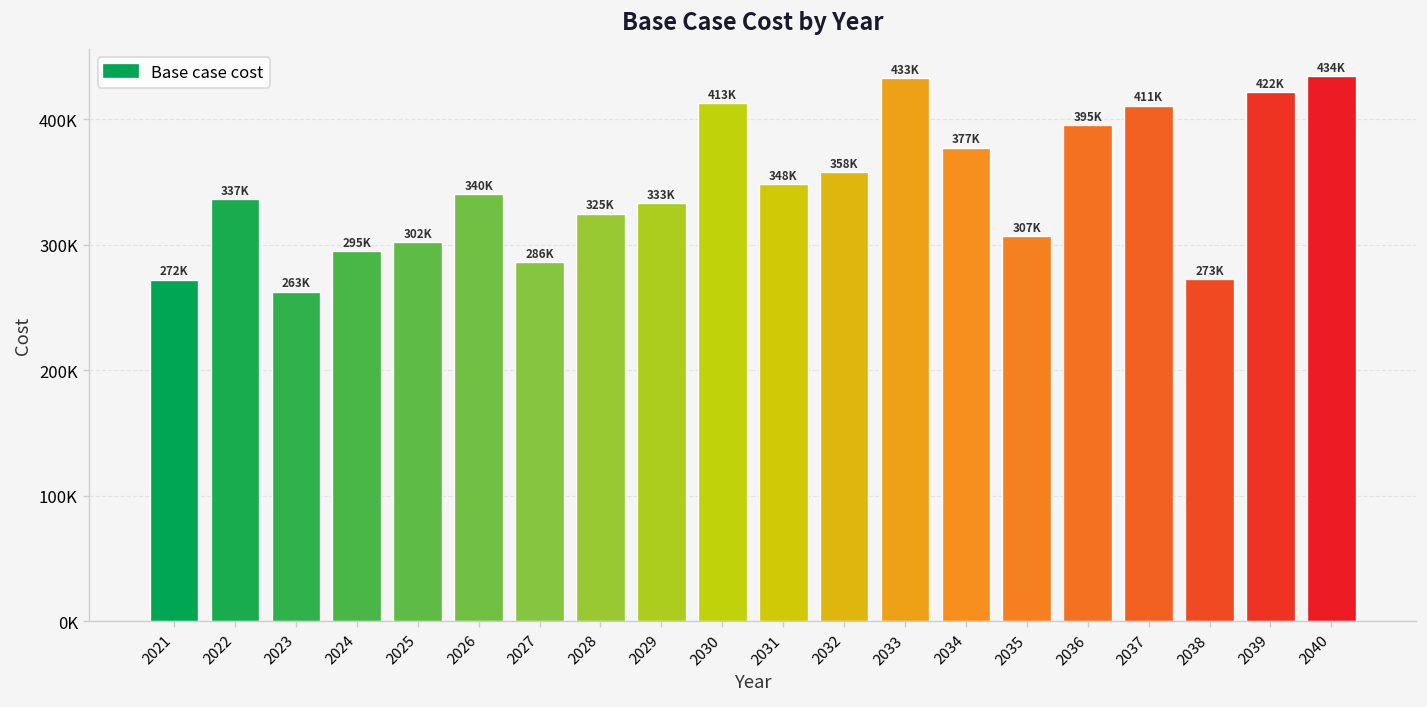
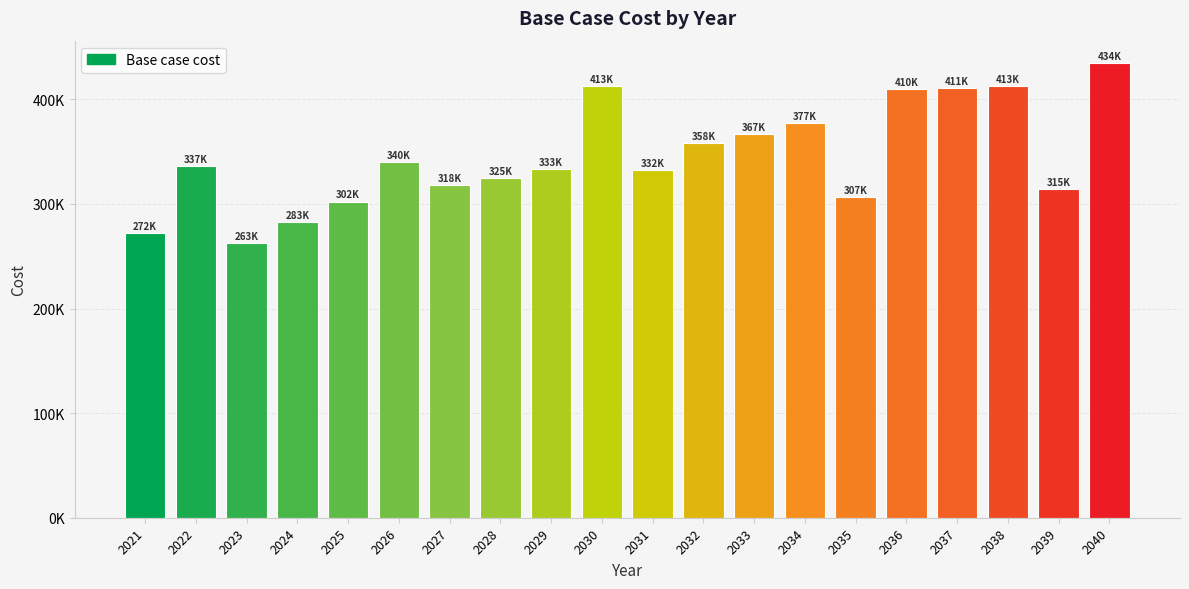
  {
    "2021": "272K",
    "2022": "337K",
    "2023": "263K",
-   "2024": "295K",
+   "2024": "283K",
    "2025": "302K",
    "2026": "340K",
-   "2027": "286K",
+   "2027": "318K",
    "2028": "325K",
    "2029": "333K",
    "2030": "413K",
-   "2031": "348K",
+   "2031": "332K",
    "2032": "358K",
-   "2033": "433K",
+   "2033": "367K",
    "2034": "377K",
    "2035": "307K",
-   "2036": "395K",
+   "2036": "410K",
    "2037": "411K",
-   "2038": "273K",
-   "2039": "422K",
+   "2038": "413K",
+   "2039": "315K",
    "2040": "434K"
  }
